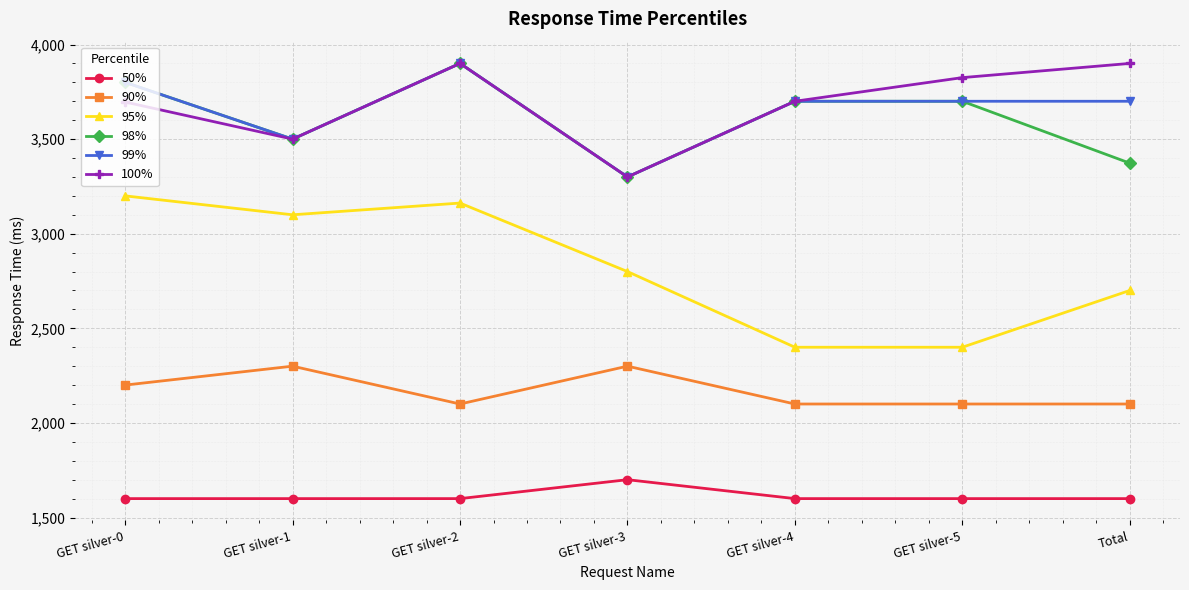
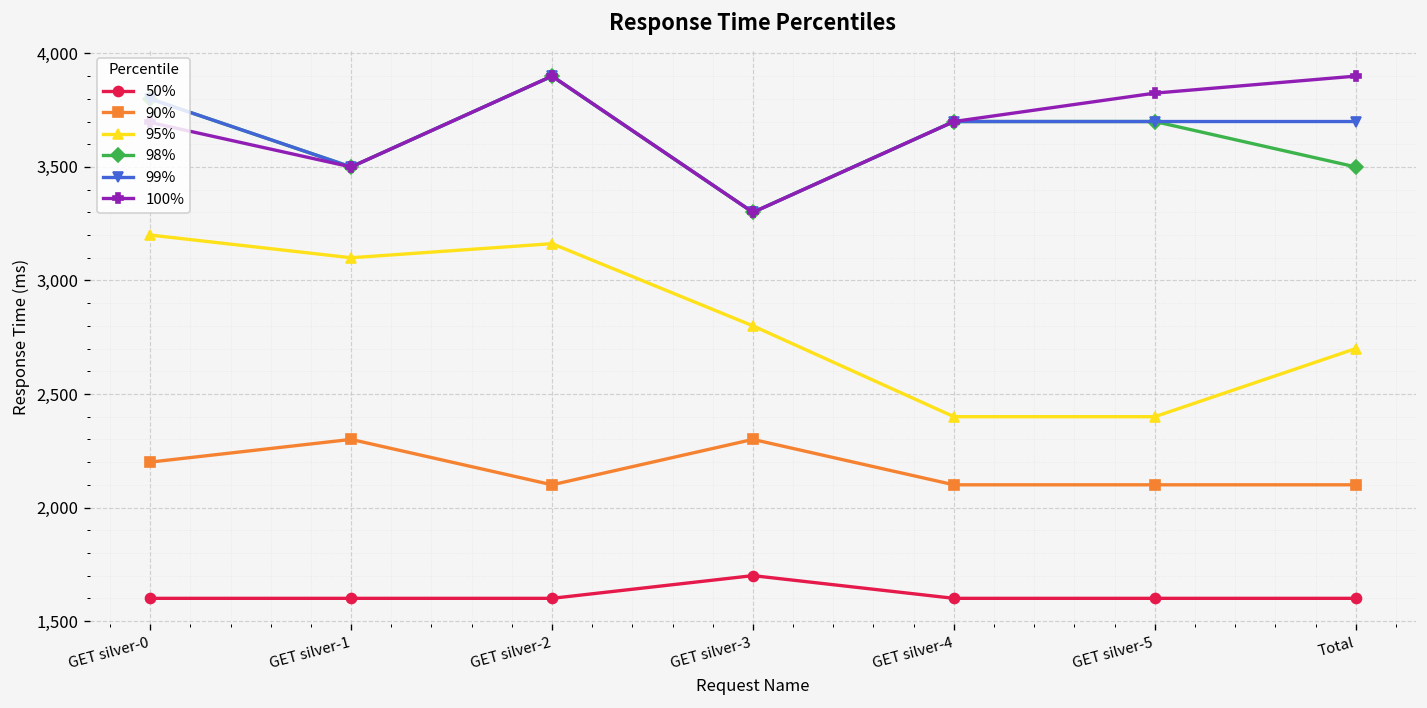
  {
    "50%": {
      "GET silver-0": "1,600",
      "GET silver-1": "1,600",
      "GET silver-2": "1,600",
      "GET silver-3": "1,700",
      "GET silver-4": "1,600",
      "GET silver-5": "1,600",
      "Total": "1,600"
    },
    "90%": {
      "GET silver-0": "2,200",
      "GET silver-1": "2,300",
      "GET silver-2": "2,100",
      "GET silver-3": "2,300",
      "GET silver-4": "2,100",
      "GET silver-5": "2,100",
      "Total": "2,100"
    },
    "95%": {
      "GET silver-0": "3,200",
      "GET silver-1": "3,100",
      "GET silver-2": "3,160",
      "GET silver-3": "2,800",
      "GET silver-4": "2,400",
      "GET silver-5": "2,400",
      "Total": "2,700"
    },
    "98%": {
-     "Total": "3,370"
+     "Total": "3,500"
    },
    "99%": {
      "Total": "3,700"
    },
    "100%": {
      "GET silver-5": "3,830",
      "Total": "3,900"
    }
  }
